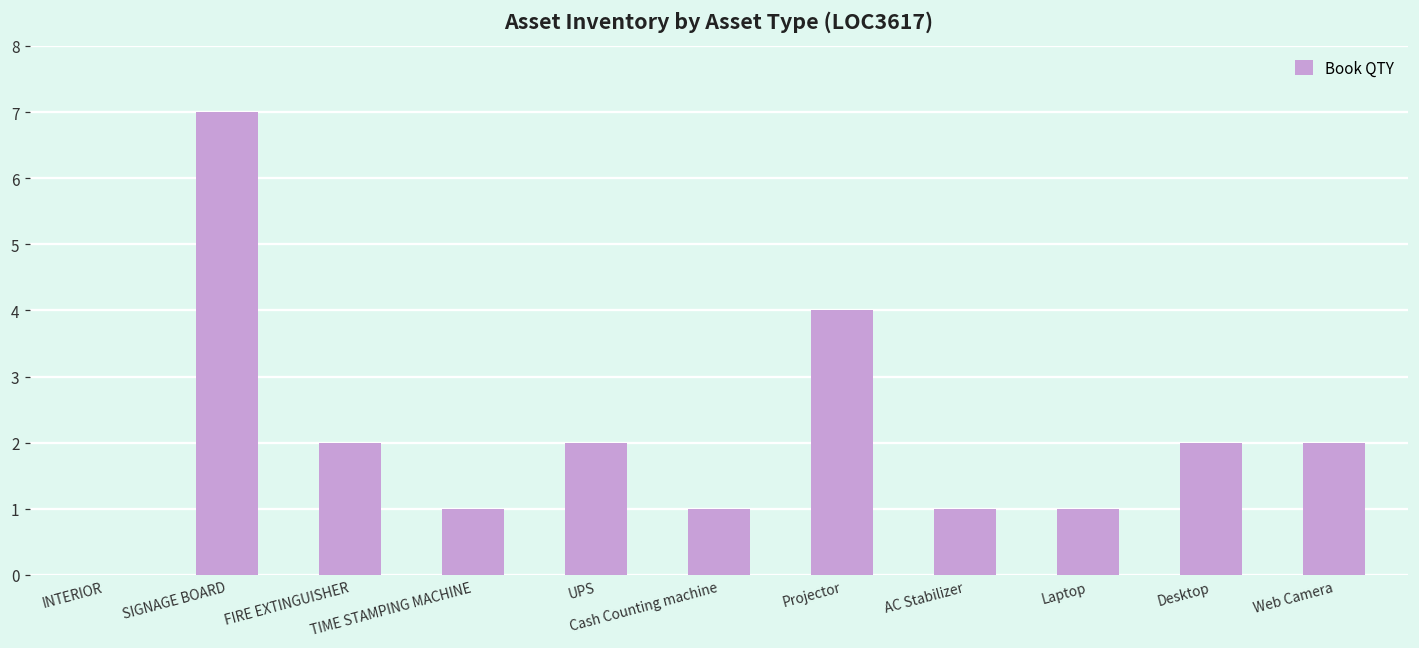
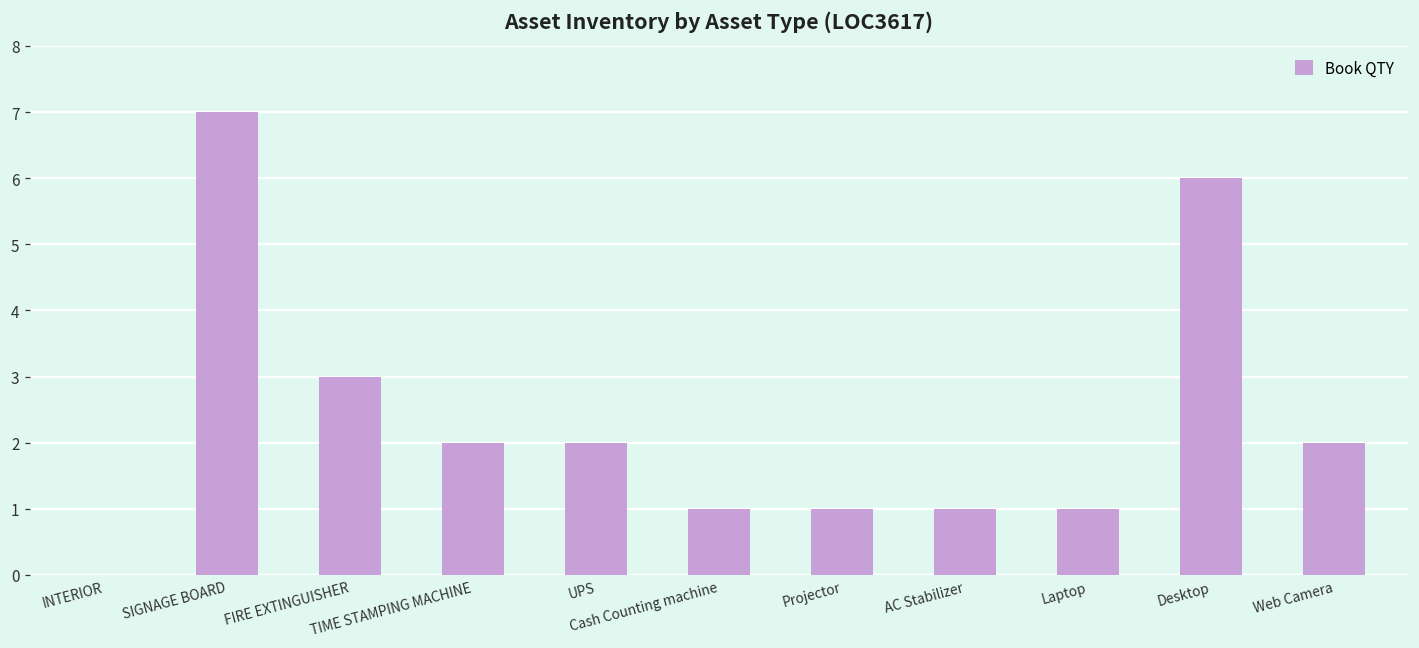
  {
    "INTERIOR": 0,
    "SIGNAGE BOARD": 7,
-   "FIRE EXTINGUISHER": 2,
-   "TIME STAMPING MACHINE": 1,
+   "FIRE EXTINGUISHER": 3,
+   "TIME STAMPING MACHINE": 2,
    "UPS": 2,
    "Cash Counting machine": 1,
-   "Projector": 4,
+   "Projector": 1,
    "AC Stabilizer": 1,
    "Laptop": 1,
-   "Desktop": 2,
+   "Desktop": 6,
    "Web Camera": 2
  }
